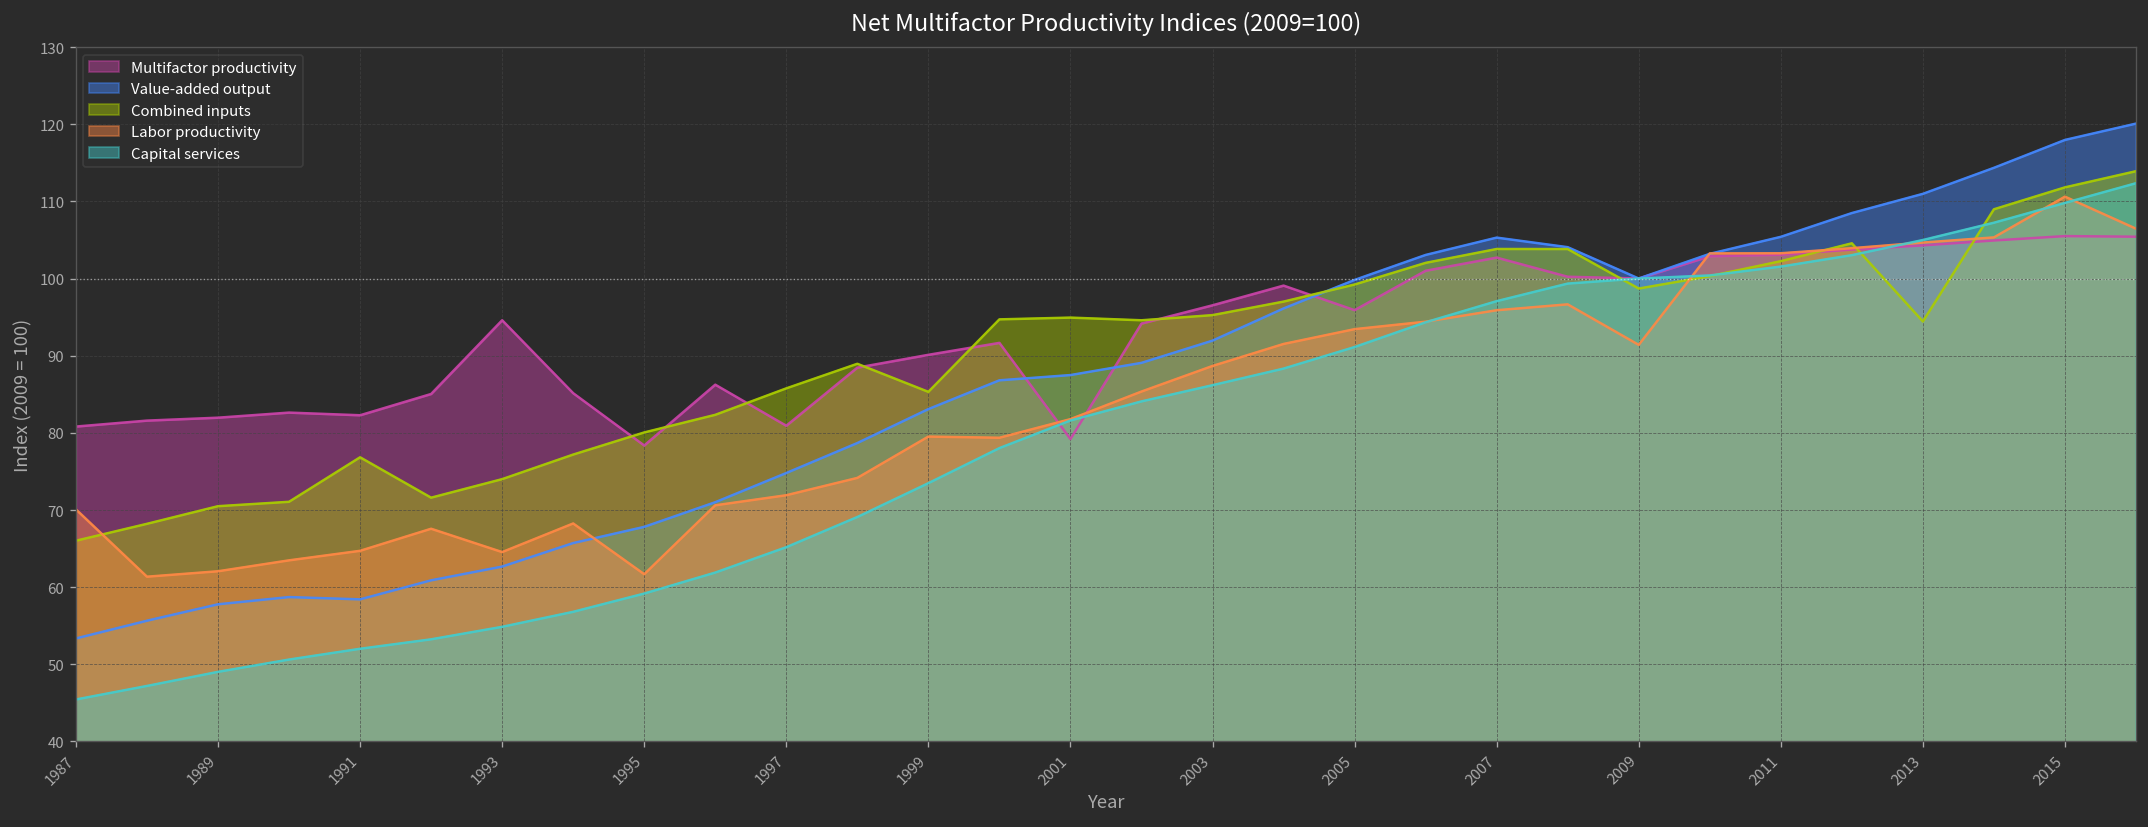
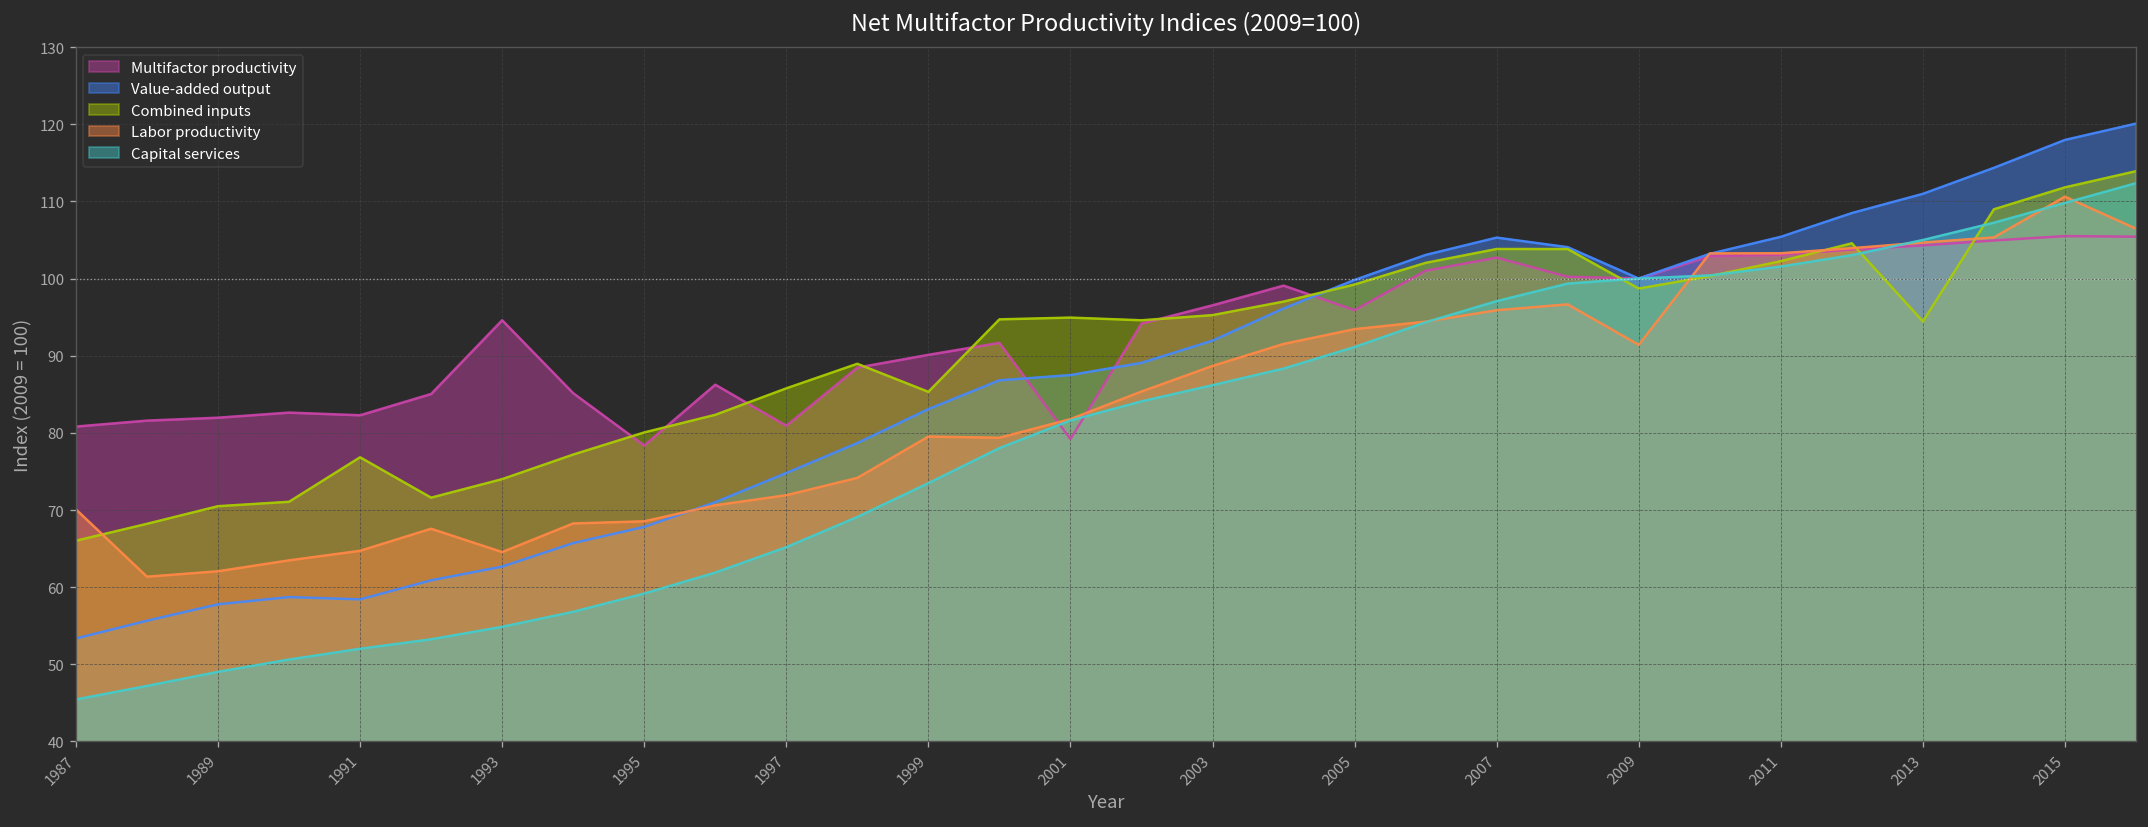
  {
    "Multifactor productivity": {
      "1987": 81,
      "1989": 82,
      "1991": 82,
      "1993": 95,
      "1995": 78,
      "1997": 81,
      "1999": 90,
      "2001": 79,
      "2003": 97,
      "2005": 96,
      "2007": 103,
      "2015": 105
    },
    "Combined inputs": {
      "1987": 66,
      "1989": 70,
      "1991": 77,
      "1993": 74,
      "1995": 80,
      "1997": 86,
      "1999": 85,
      "2001": 95,
      "2003": 95,
      "2005": 99,
      "2007": 104,
      "2009": 99,
      "2011": 102,
      "2013": 94,
      "2015": 112
    },
    "Labor productivity": {
      "1987": 70,
      "1989": 62,
      "1991": 65,
      "1993": 65,
-     "1995": 62,
+     "1995": 69,
      "1997": 72,
      "1999": 80,
      "2003": 89,
      "2005": 93,
      "2007": 96,
      "2009": 91,
      "2015": 111
    }
  }
